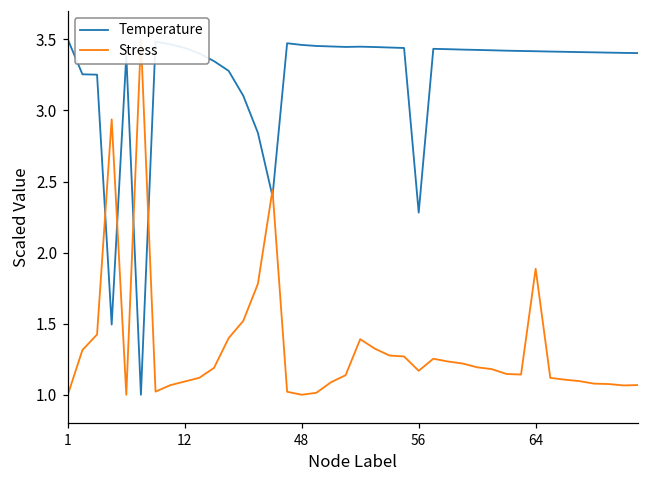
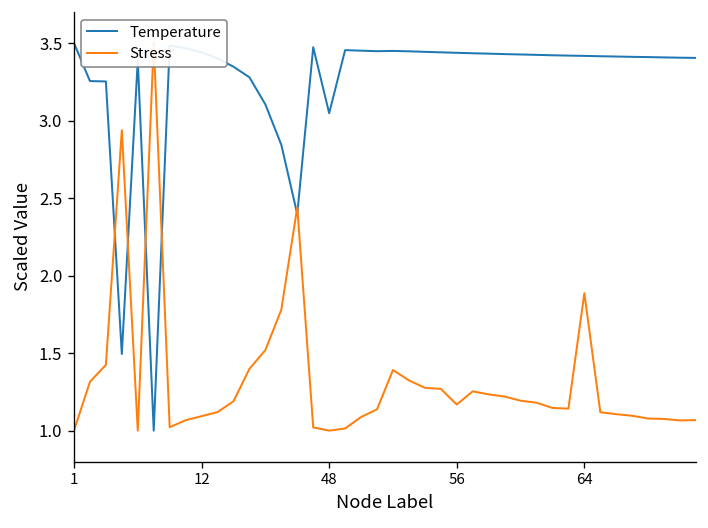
  {
    "Temperature": {
-     "48": 3.46,
-     "56": 2.28,
+     "48": 3.05,
+     "56": 3.44,
      "64": 3.42
    },
    "Stress": {
      "48": 1.00,
      "56": 1.17,
      "64": 1.89
    }
  }
